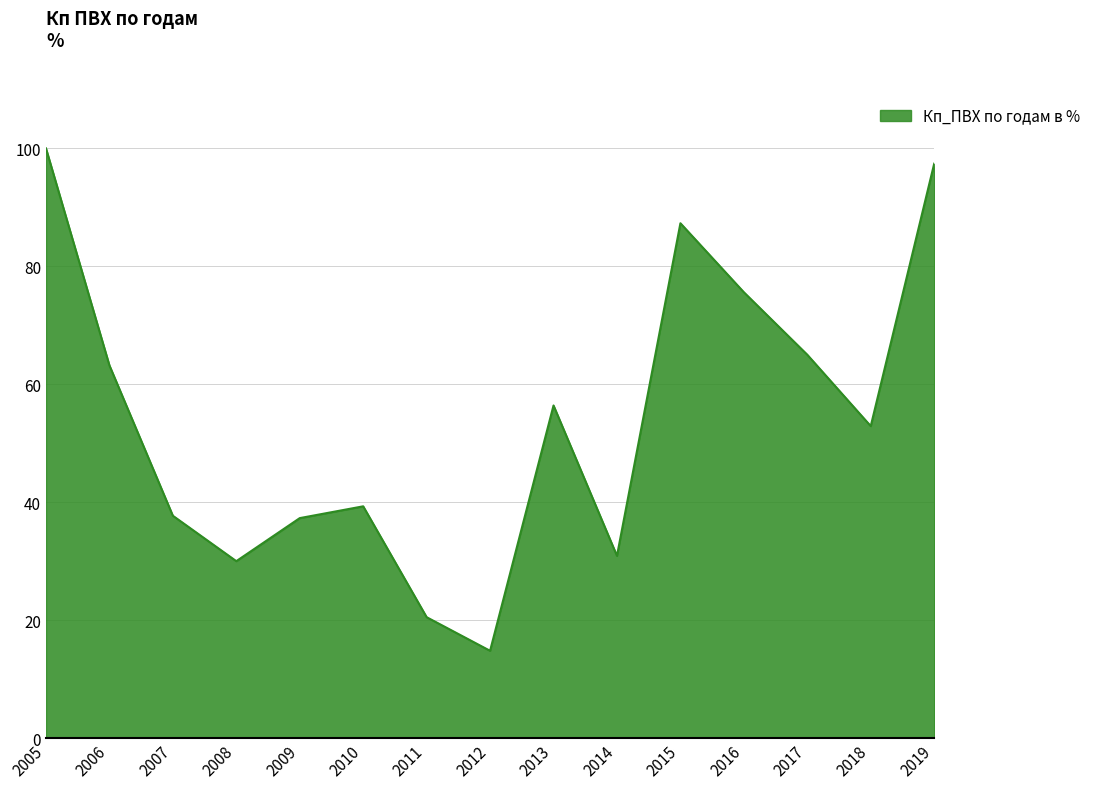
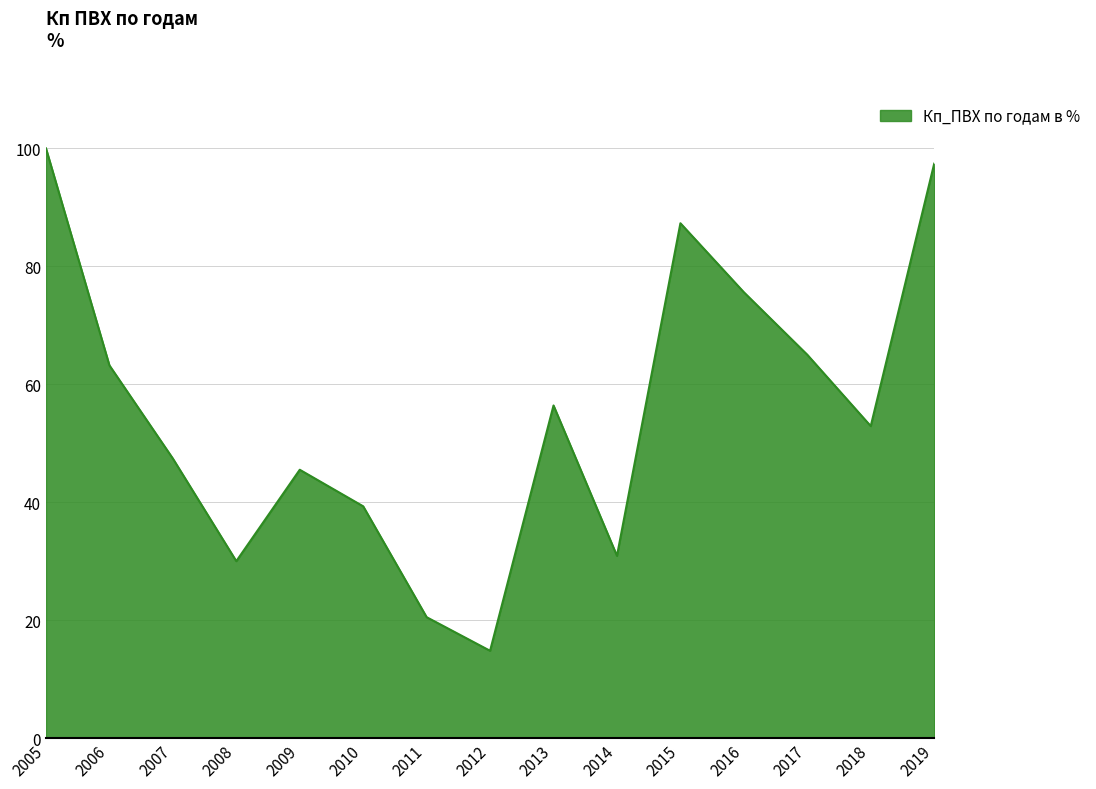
  {
    "2005": 100,
    "2006": 63,
-   "2007": 38,
+   "2007": 47,
    "2008": 30,
-   "2009": 37,
+   "2009": 46,
    "2010": 39,
    "2011": 21,
    "2012": 15,
    "2013": 56,
    "2014": 31,
    "2015": 87,
    "2016": 76,
    "2017": 65,
    "2018": 53,
    "2019": 97
  }
